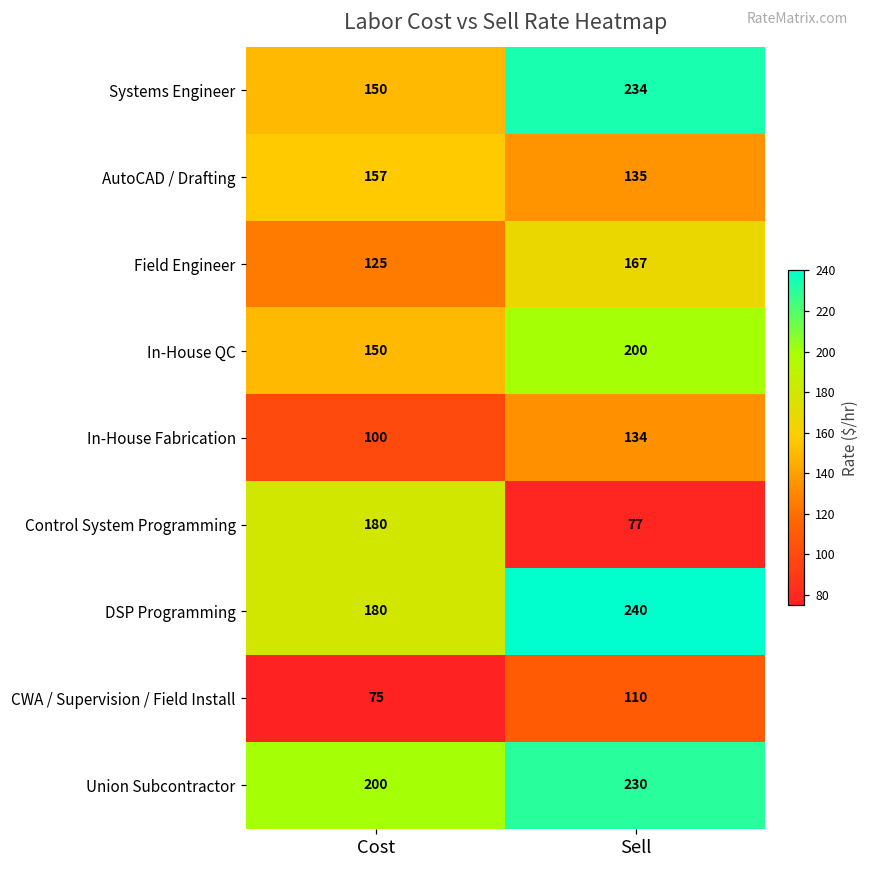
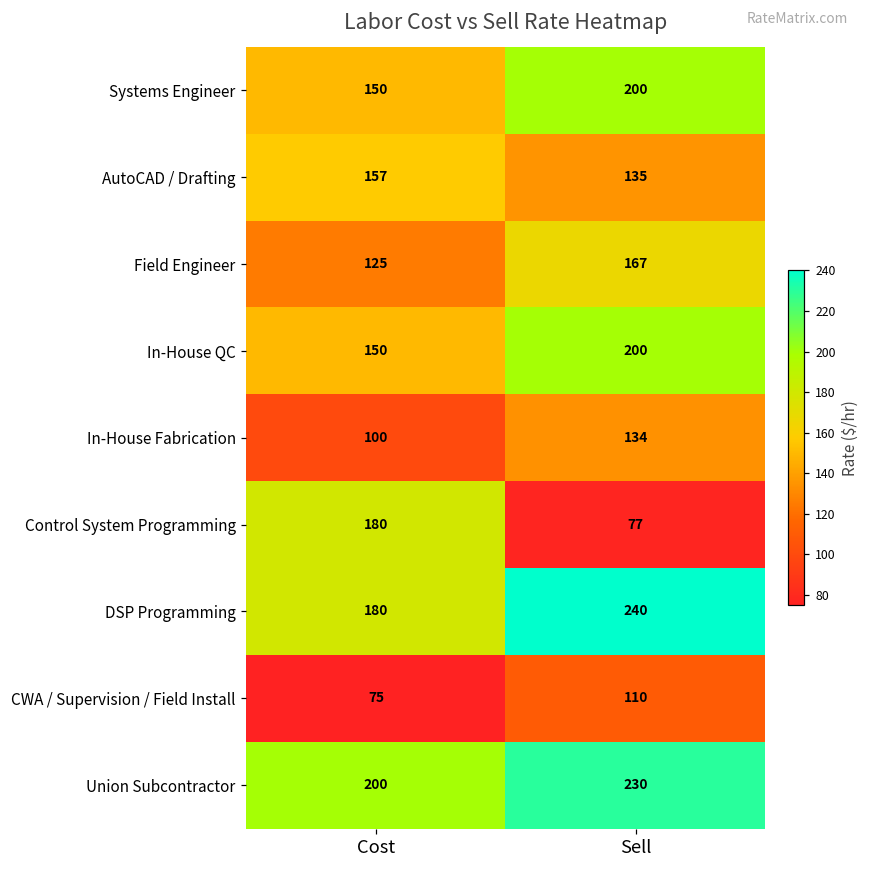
  {
    "Systems Engineer": {
      "Cost": 150,
-     "Sell": 234
+     "Sell": 200
    },
    "AutoCAD / Drafting": {
      "Cost": 157,
      "Sell": 135
    },
    "Field Engineer": {
      "Cost": 125,
      "Sell": 167
    },
    "In-House QC": {
      "Cost": 150,
      "Sell": 200
    },
    "In-House Fabrication": {
      "Cost": 100,
      "Sell": 134
    },
    "Control System Programming": {
      "Cost": 180,
      "Sell": 77
    },
    "DSP Programming": {
      "Cost": 180,
      "Sell": 240
    },
    "CWA / Supervision / Field Install": {
      "Cost": 75,
      "Sell": 110
    },
    "Union Subcontractor": {
      "Cost": 200,
      "Sell": 230
    }
  }
